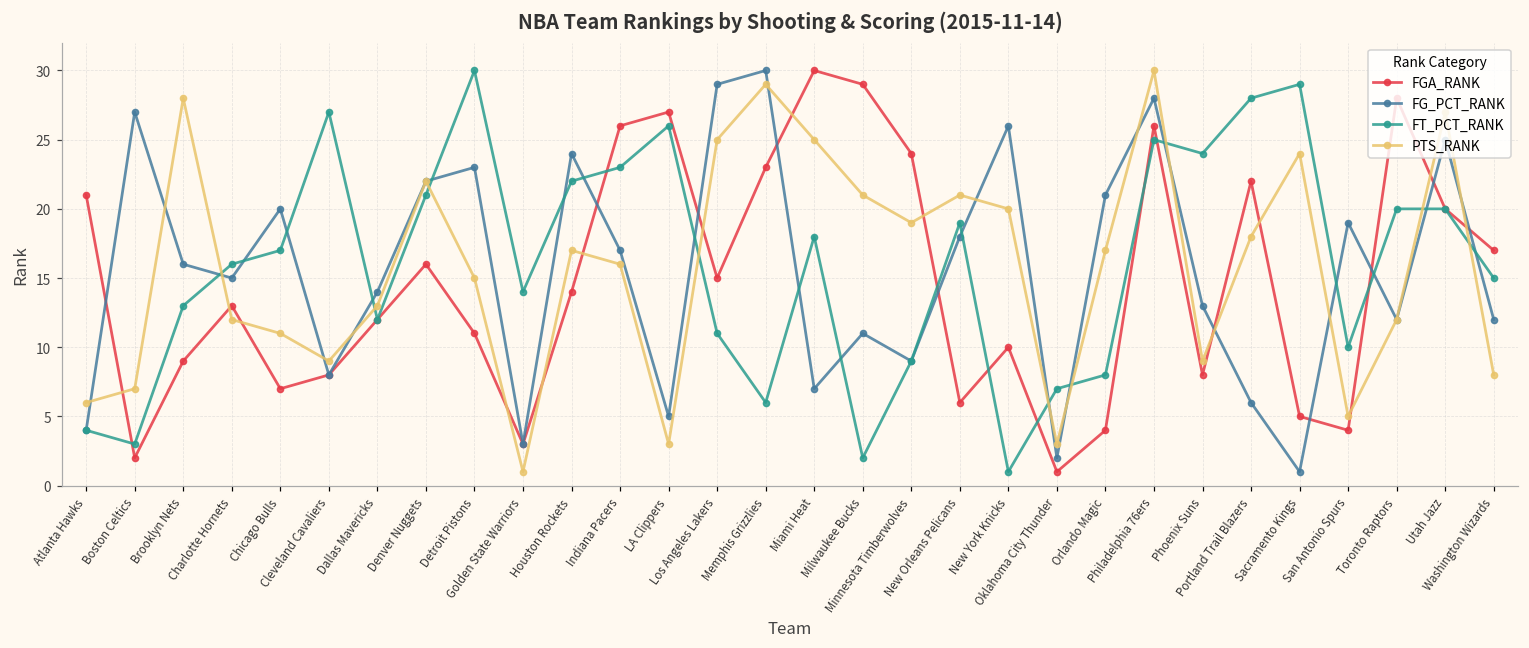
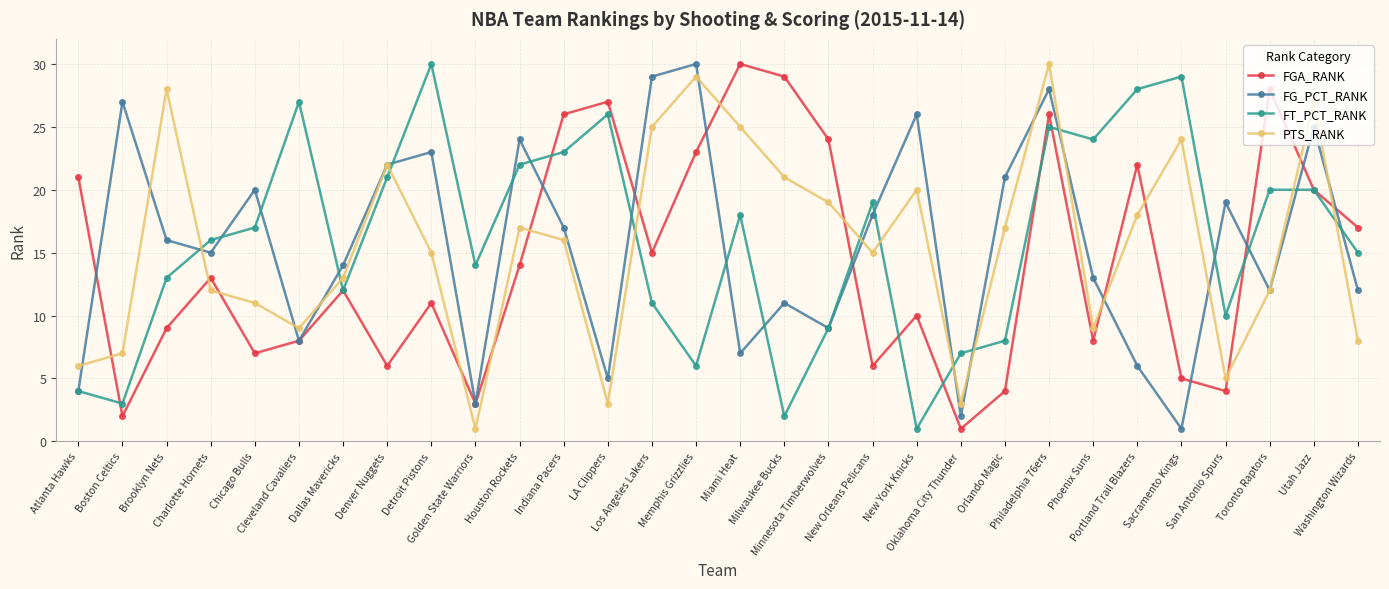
  {
    "FGA_RANK": {
      "Atlanta Hawks": 21,
      "Boston Celtics": 2,
      "Brooklyn Nets": 9,
      "Charlotte Hornets": 13,
      "Chicago Bulls": 7,
-     "Denver Nuggets": 16,
+     "Denver Nuggets": 6,
      "Detroit Pistons": 11,
      "Houston Rockets": 14,
      "Indiana Pacers": 26,
      "LA Clippers": 27,
      "Los Angeles Lakers": 15,
      "Memphis Grizzlies": 23,
      "Miami Heat": 30,
      "Milwaukee Bucks": 29,
      "Minnesota Timberwolves": 24,
      "New Orleans Pelicans": 6,
      "New York Knicks": 10,
      "Oklahoma City Thunder": 1,
      "Orlando Magic": 4,
      "Philadelphia 76ers": 26,
      "Phoenix Suns": 8,
      "Portland Trail Blazers": 22,
      "Sacramento Kings": 5,
      "San Antonio Spurs": 4,
      "Washington Wizards": 17
    },
    "PTS_RANK": {
      "Atlanta Hawks": 6,
      "Boston Celtics": 7,
      "Brooklyn Nets": 28,
      "Charlotte Hornets": 12,
      "Chicago Bulls": 11,
      "Cleveland Cavaliers": 9,
      "Dallas Mavericks": 13,
      "Detroit Pistons": 15,
      "Golden State Warriors": 1,
      "Houston Rockets": 17,
      "Indiana Pacers": 16,
      "LA Clippers": 3,
      "Los Angeles Lakers": 25,
      "Memphis Grizzlies": 29,
      "Miami Heat": 25,
      "Milwaukee Bucks": 21,
      "Minnesota Timberwolves": 19,
-     "New Orleans Pelicans": 21,
+     "New Orleans Pelicans": 15,
      "New York Knicks": 20,
      "Oklahoma City Thunder": 3,
      "Orlando Magic": 17,
      "Philadelphia 76ers": 30,
      "Phoenix Suns": 9,
      "Portland Trail Blazers": 18,
      "Sacramento Kings": 24,
      "San Antonio Spurs": 5,
      "Washington Wizards": 8
    }
  }
